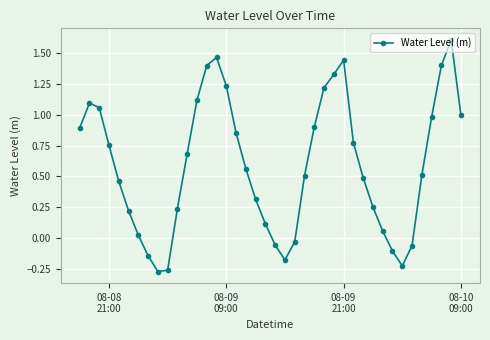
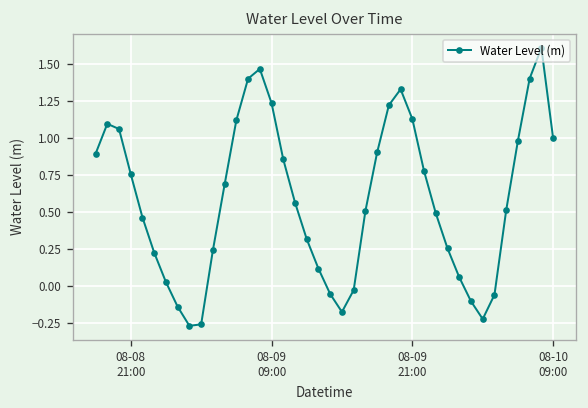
  {
    "08-08 21:00": 0.75,
    "08-09 09:00": 1.23,
-   "08-09 21:00": 1.44,
+   "08-09 21:00": 1.13,
    "08-10 09:00": 1.00
  }
